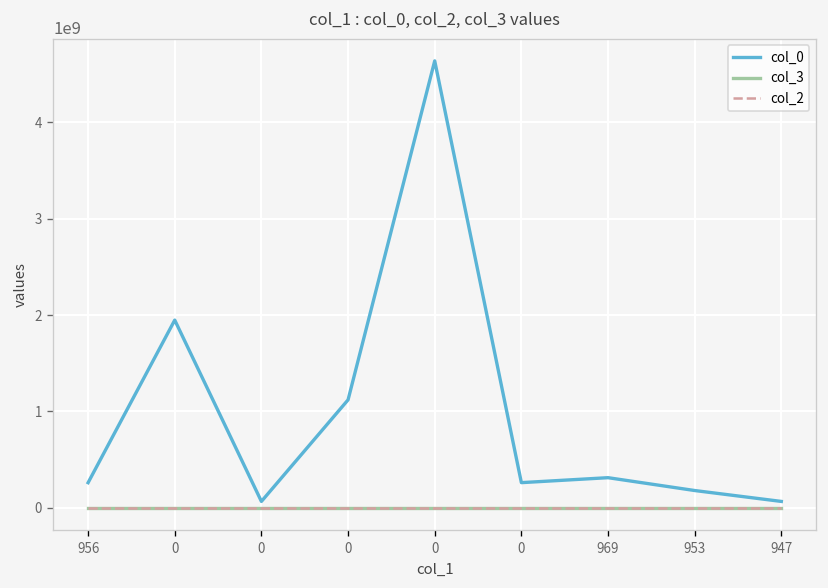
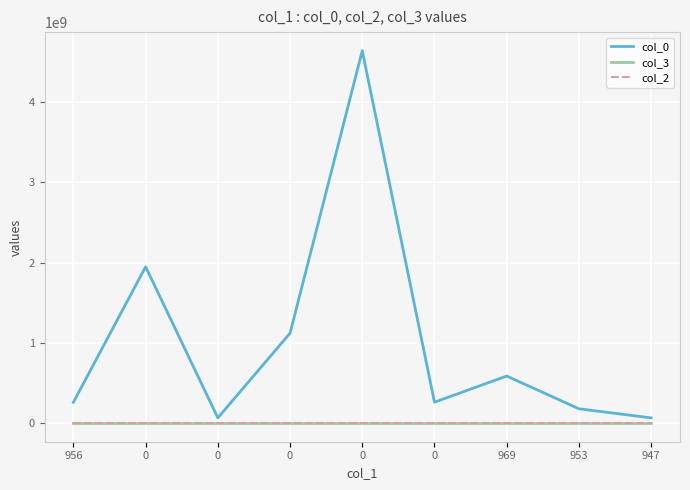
  {
    "col_0": {
      "956": 300000000,
-     "969": 300000000,
+     "969": 600000000,
      "953": 200000000,
      "947": 100000000
    },
    "col_2": {
      "956": 0,
      "969": 0,
      "953": 0,
      "947": 0
    }
  }
